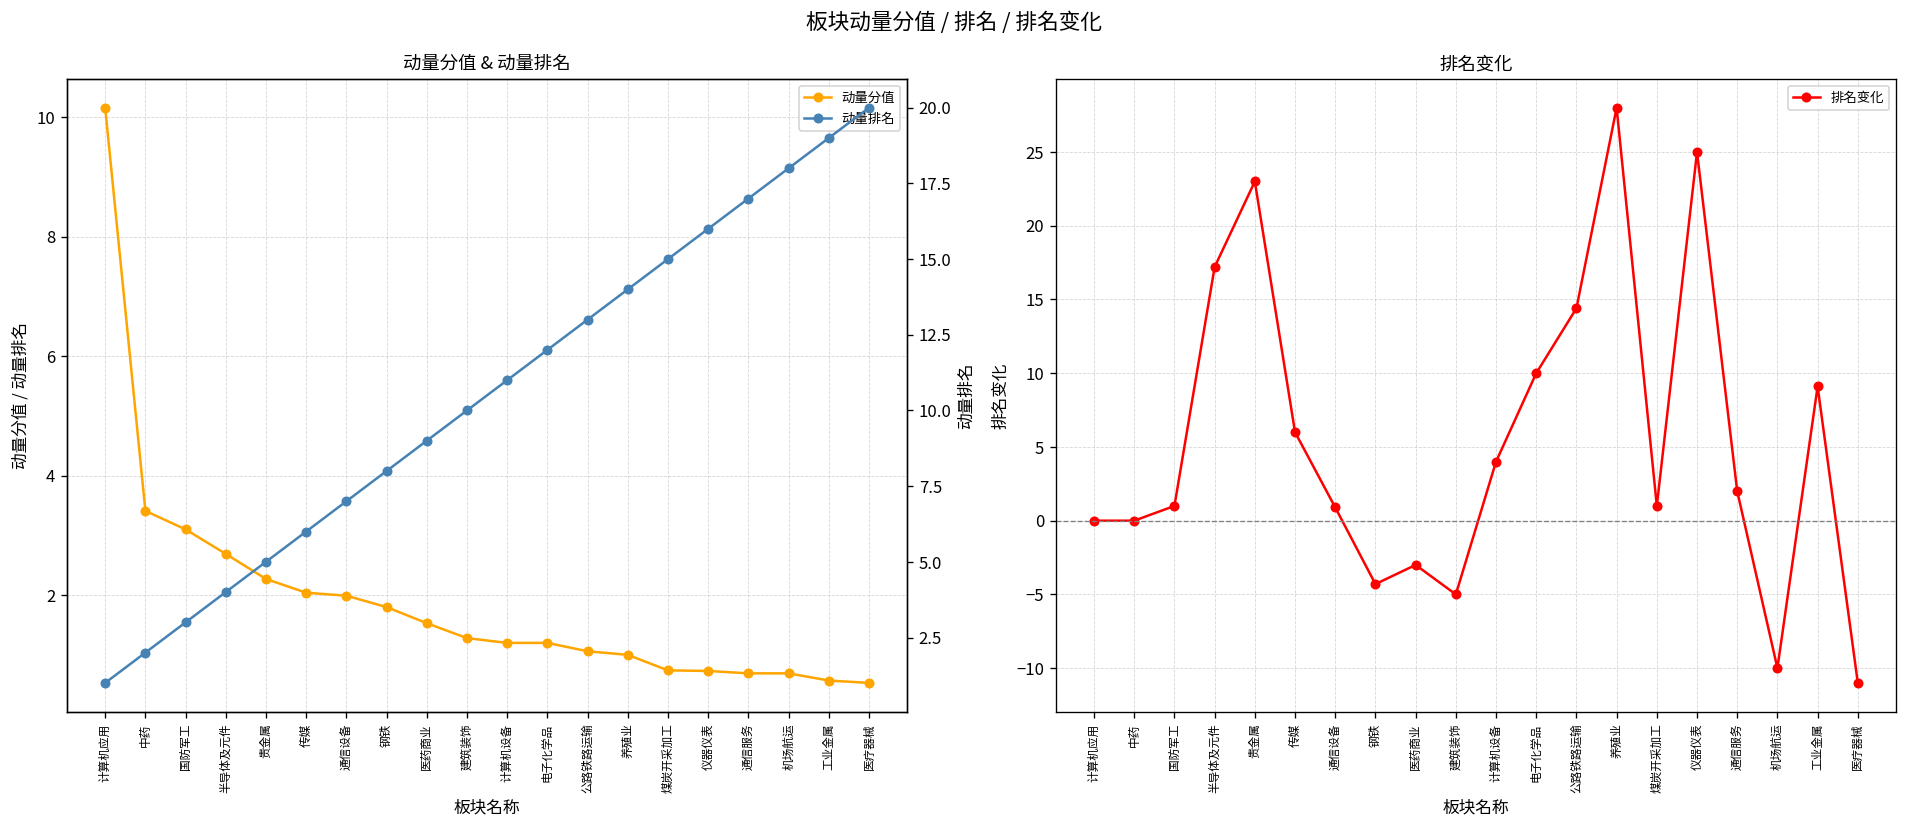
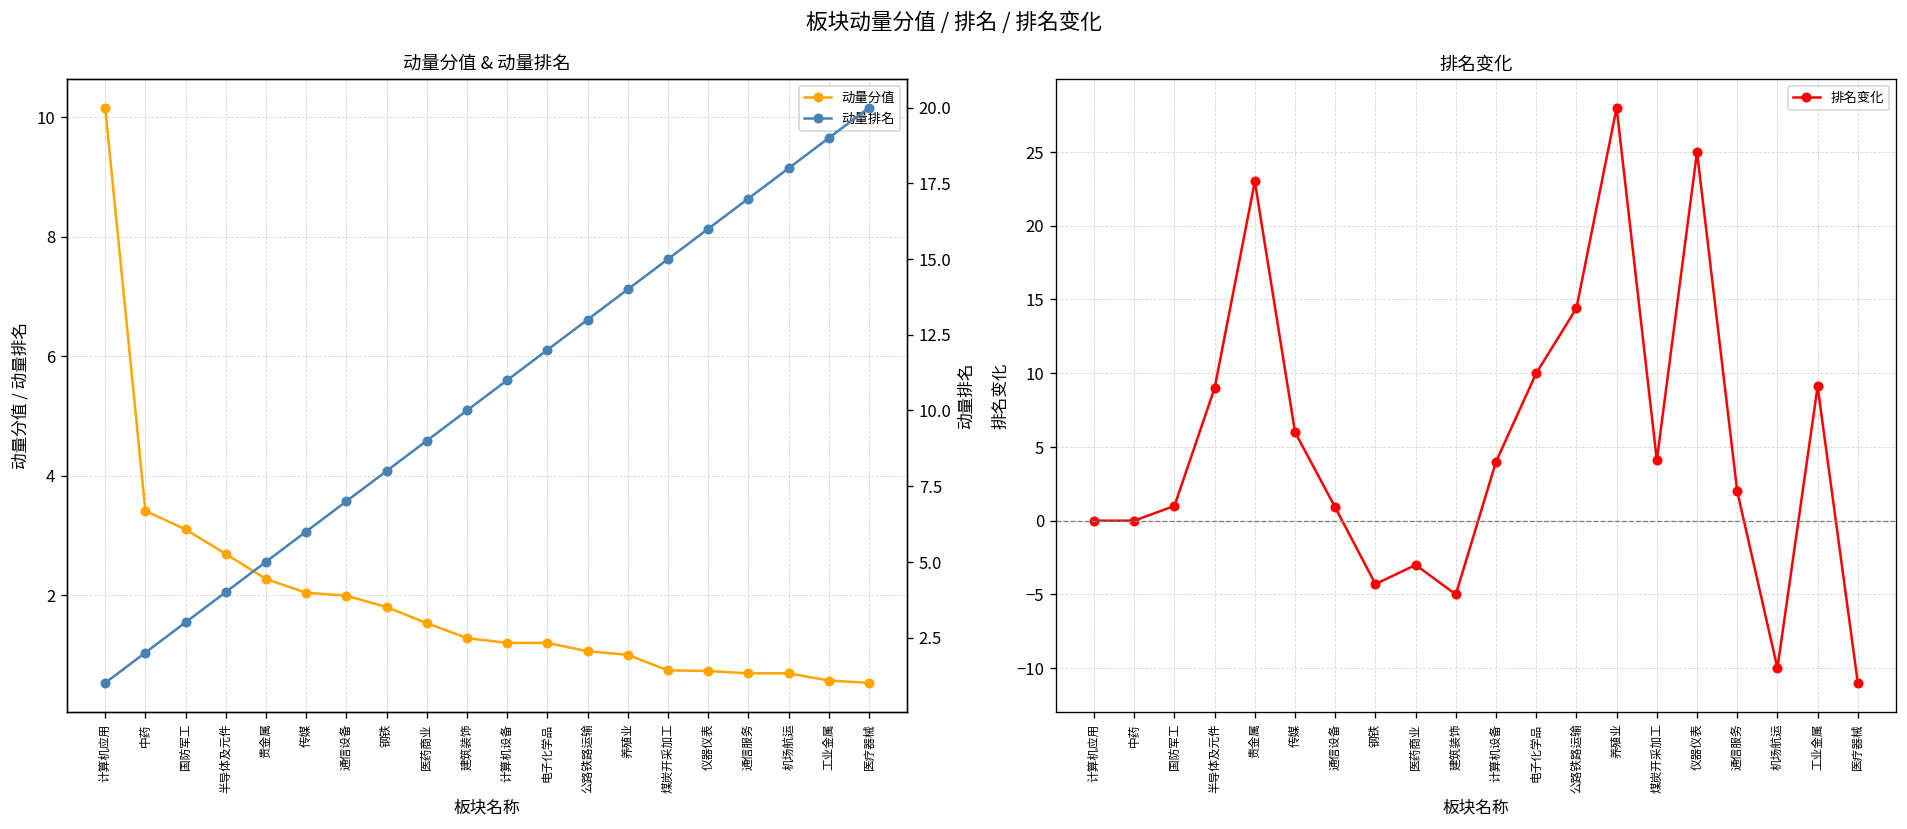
  {
    "排名变化": {
      "计算机应用": 0.0,
      "中药": 0.0,
      "国防军工": 1.0,
-     "半导体及元件": 17.2,
+     "半导体及元件": 9.0,
      "贵金属": 23.0,
      "传媒": 6.0,
      "通信设备": 0.9,
      "钢铁": -4.3,
      "医药商业": -3.0,
      "建筑装饰": -5.0,
      "计算机设备": 4.0,
      "电子化学品": 10.0,
      "公路铁路运输": 14.4,
      "养殖业": 28.0,
-     "煤炭开采加工": 1.0,
+     "煤炭开采加工": 4.1,
      "仪器仪表": 25.0,
      "通信服务": 2.0,
      "机场航运": -10.0,
      "工业金属": 9.1,
      "医疗器械": -11.0
    }
  }
